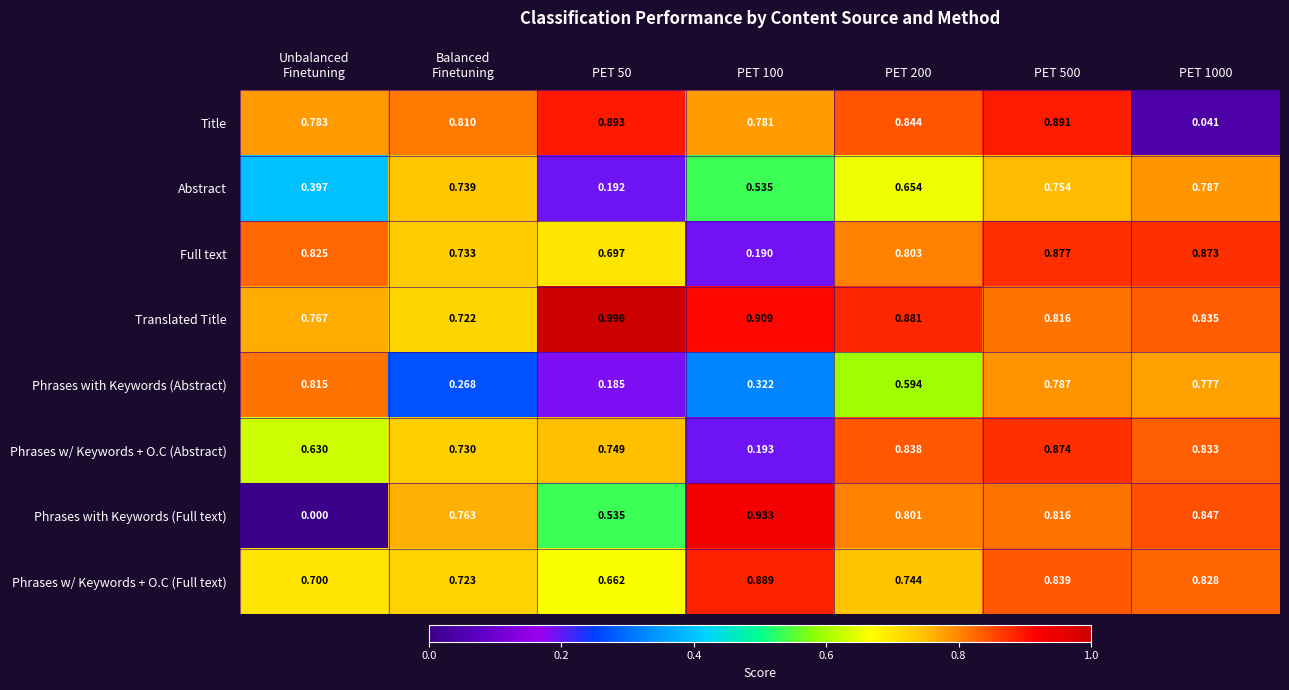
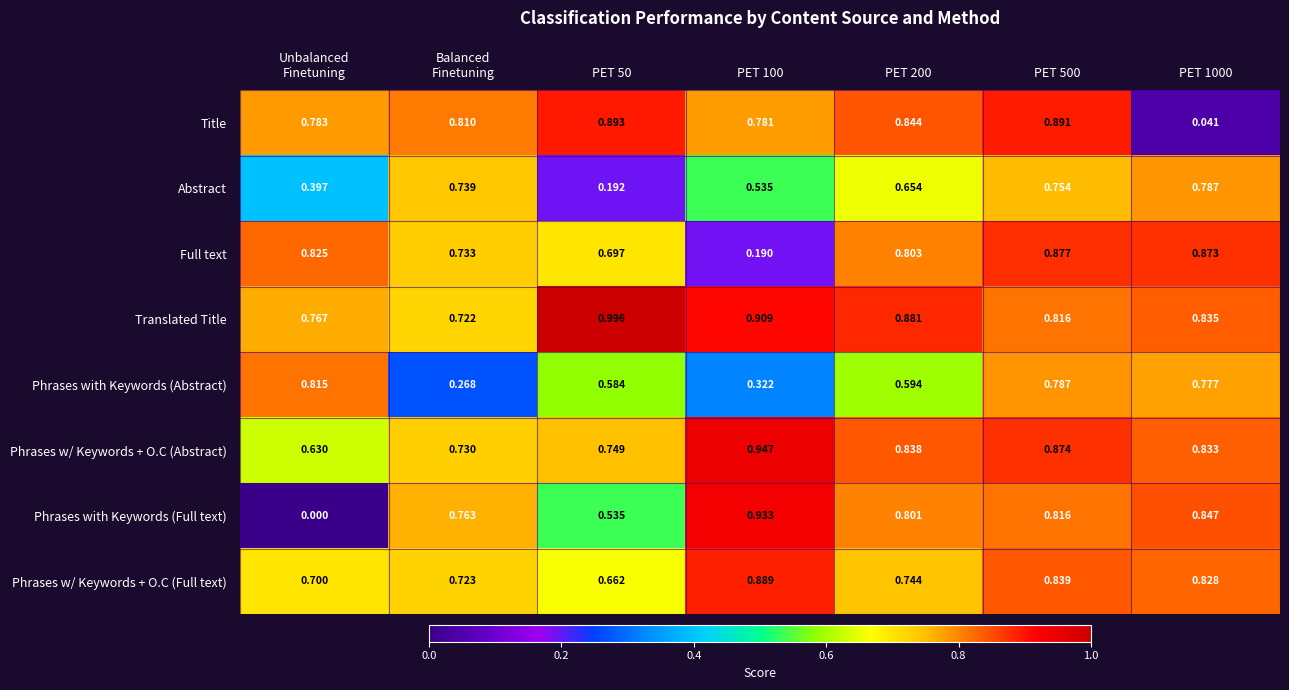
  {
    "Title": {
      "Unbalanced Finetuning": 0.783,
      "Balanced Finetuning": 0.810,
      "PET 50": 0.893,
      "PET 100": 0.781,
      "PET 200": 0.844,
      "PET 500": 0.891,
      "PET 1000": 0.041
    },
    "Abstract": {
      "Unbalanced Finetuning": 0.397,
      "Balanced Finetuning": 0.739,
      "PET 50": 0.192,
      "PET 100": 0.535,
      "PET 200": 0.654,
      "PET 500": 0.754,
      "PET 1000": 0.787
    },
    "Full text": {
      "Unbalanced Finetuning": 0.825,
      "Balanced Finetuning": 0.733,
      "PET 50": 0.697,
      "PET 100": 0.190,
      "PET 200": 0.803,
      "PET 500": 0.877,
      "PET 1000": 0.873
    },
    "Translated Title": {
      "Unbalanced Finetuning": 0.767,
      "Balanced Finetuning": 0.722,
      "PET 50": 0.996,
      "PET 100": 0.909,
      "PET 200": 0.881,
      "PET 500": 0.816,
      "PET 1000": 0.835
    },
    "Phrases with Keywords (Abstract)": {
      "Unbalanced Finetuning": 0.815,
      "Balanced Finetuning": 0.268,
-     "PET 50": 0.185,
+     "PET 50": 0.584,
      "PET 100": 0.322,
      "PET 200": 0.594,
      "PET 500": 0.787,
      "PET 1000": 0.777
    },
    "Phrases w/ Keywords + O.C (Abstract)": {
      "Unbalanced Finetuning": 0.630,
      "Balanced Finetuning": 0.730,
      "PET 50": 0.749,
-     "PET 100": 0.193,
+     "PET 100": 0.947,
      "PET 200": 0.838,
      "PET 500": 0.874,
      "PET 1000": 0.833
    },
    "Phrases with Keywords (Full text)": {
      "Unbalanced Finetuning": 0.000,
      "Balanced Finetuning": 0.763,
      "PET 50": 0.535,
      "PET 100": 0.933,
      "PET 200": 0.801,
      "PET 500": 0.816,
      "PET 1000": 0.847
    },
    "Phrases w/ Keywords + O.C (Full text)": {
      "Unbalanced Finetuning": 0.700,
      "Balanced Finetuning": 0.723,
      "PET 50": 0.662,
      "PET 100": 0.889,
      "PET 200": 0.744,
      "PET 500": 0.839,
      "PET 1000": 0.828
    }
  }
